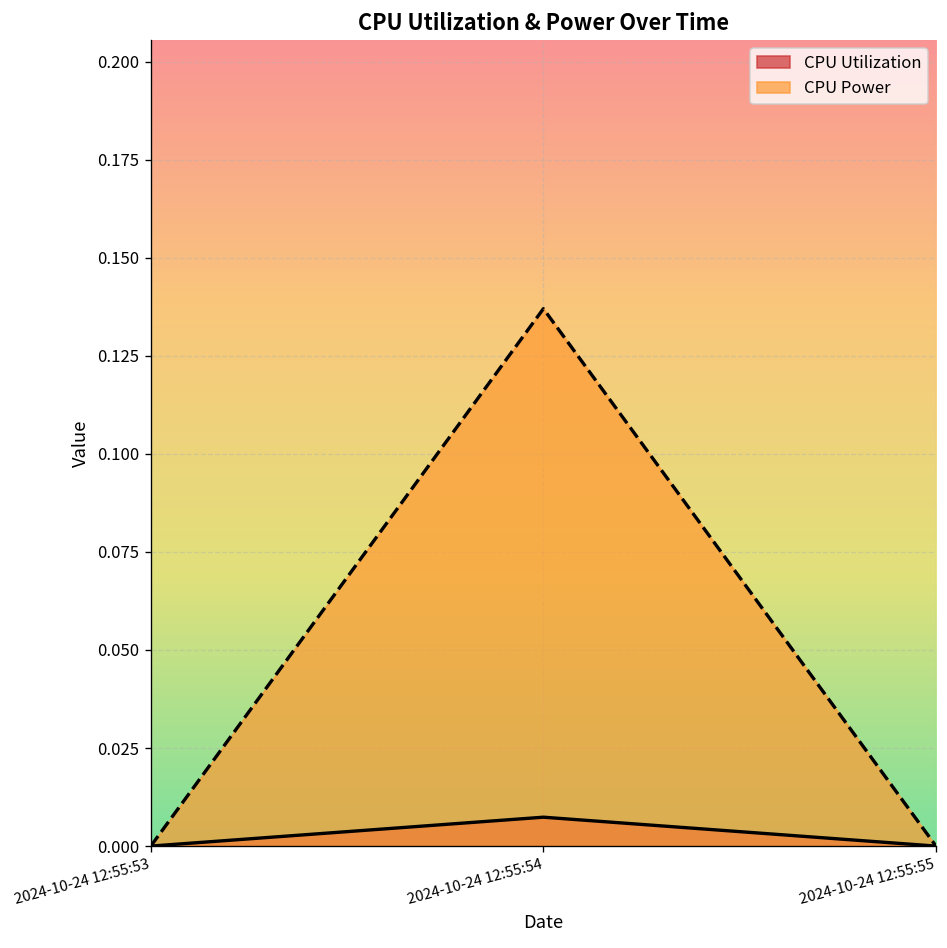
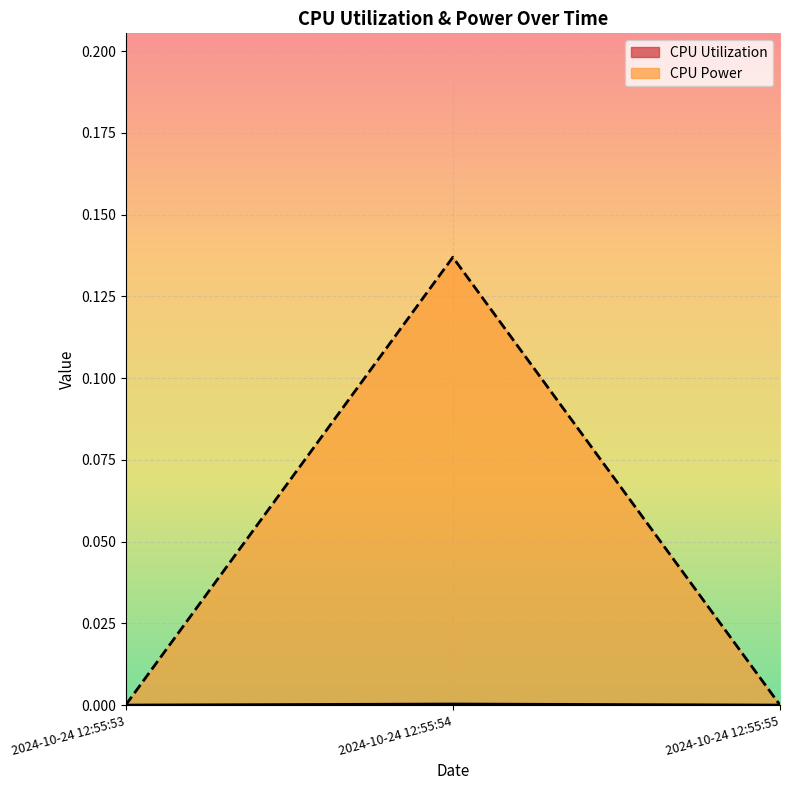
  {
    "CPU Utilization": {
-     "2024-10-24 12:55:54": 0.007
+     "2024-10-24 12:55:54": 0.000
    },
    "CPU Power": {
      "2024-10-24 12:55:54": 0.137
    }
  }
